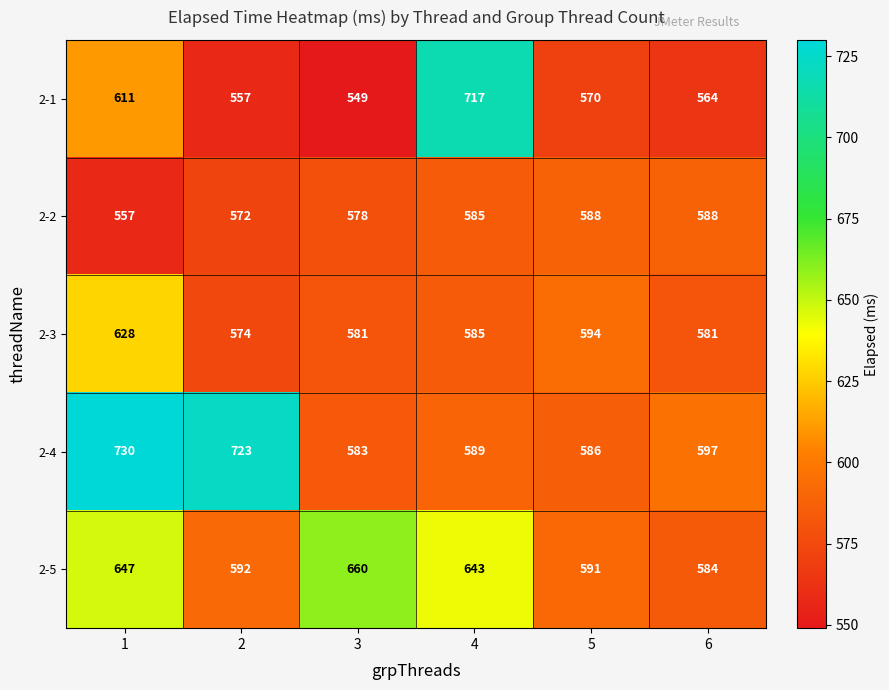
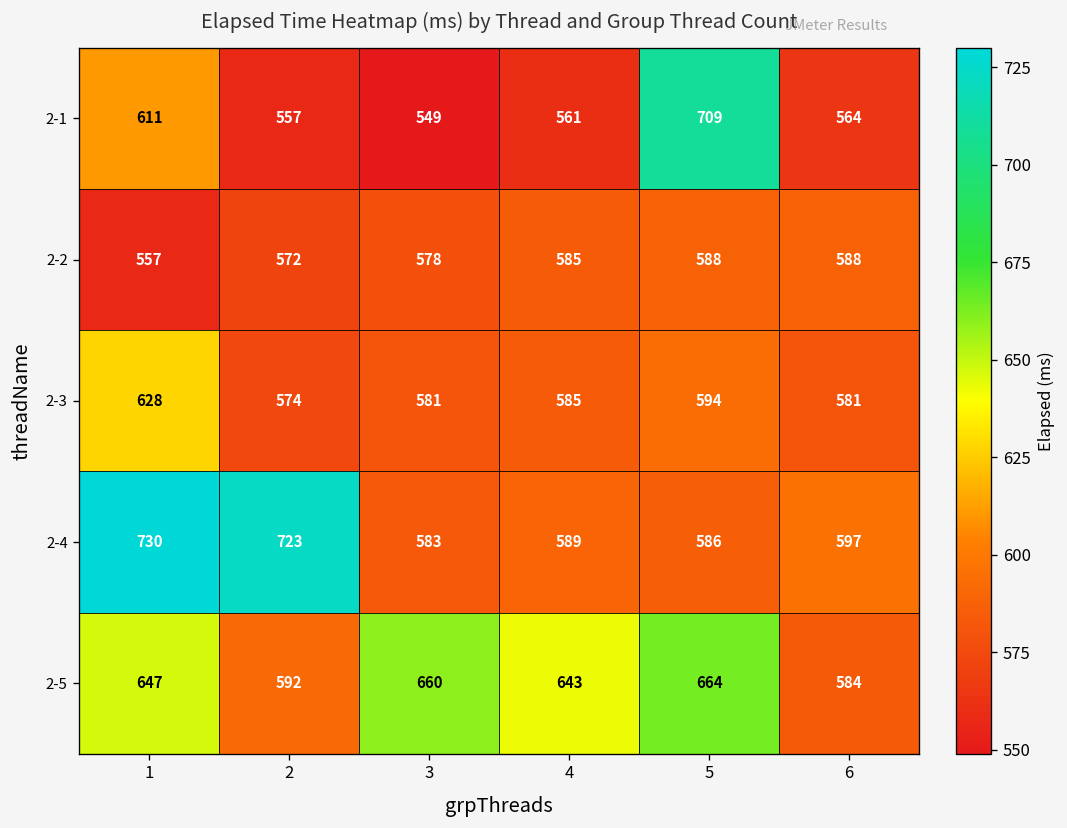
  {
    "2-1": {
      "1": 611,
      "2": 557,
      "3": 549,
-     "4": 717,
-     "5": 570,
+     "4": 561,
+     "5": 709,
      "6": 564
    },
    "2-2": {
      "1": 557,
      "2": 572,
      "3": 578,
      "4": 585,
      "5": 588,
      "6": 588
    },
    "2-3": {
      "1": 628,
      "2": 574,
      "3": 581,
      "4": 585,
      "5": 594,
      "6": 581
    },
    "2-4": {
      "1": 730,
      "2": 723,
      "3": 583,
      "4": 589,
      "5": 586,
      "6": 597
    },
    "2-5": {
      "1": 647,
      "2": 592,
      "3": 660,
      "4": 643,
-     "5": 591,
+     "5": 664,
      "6": 584
    }
  }
